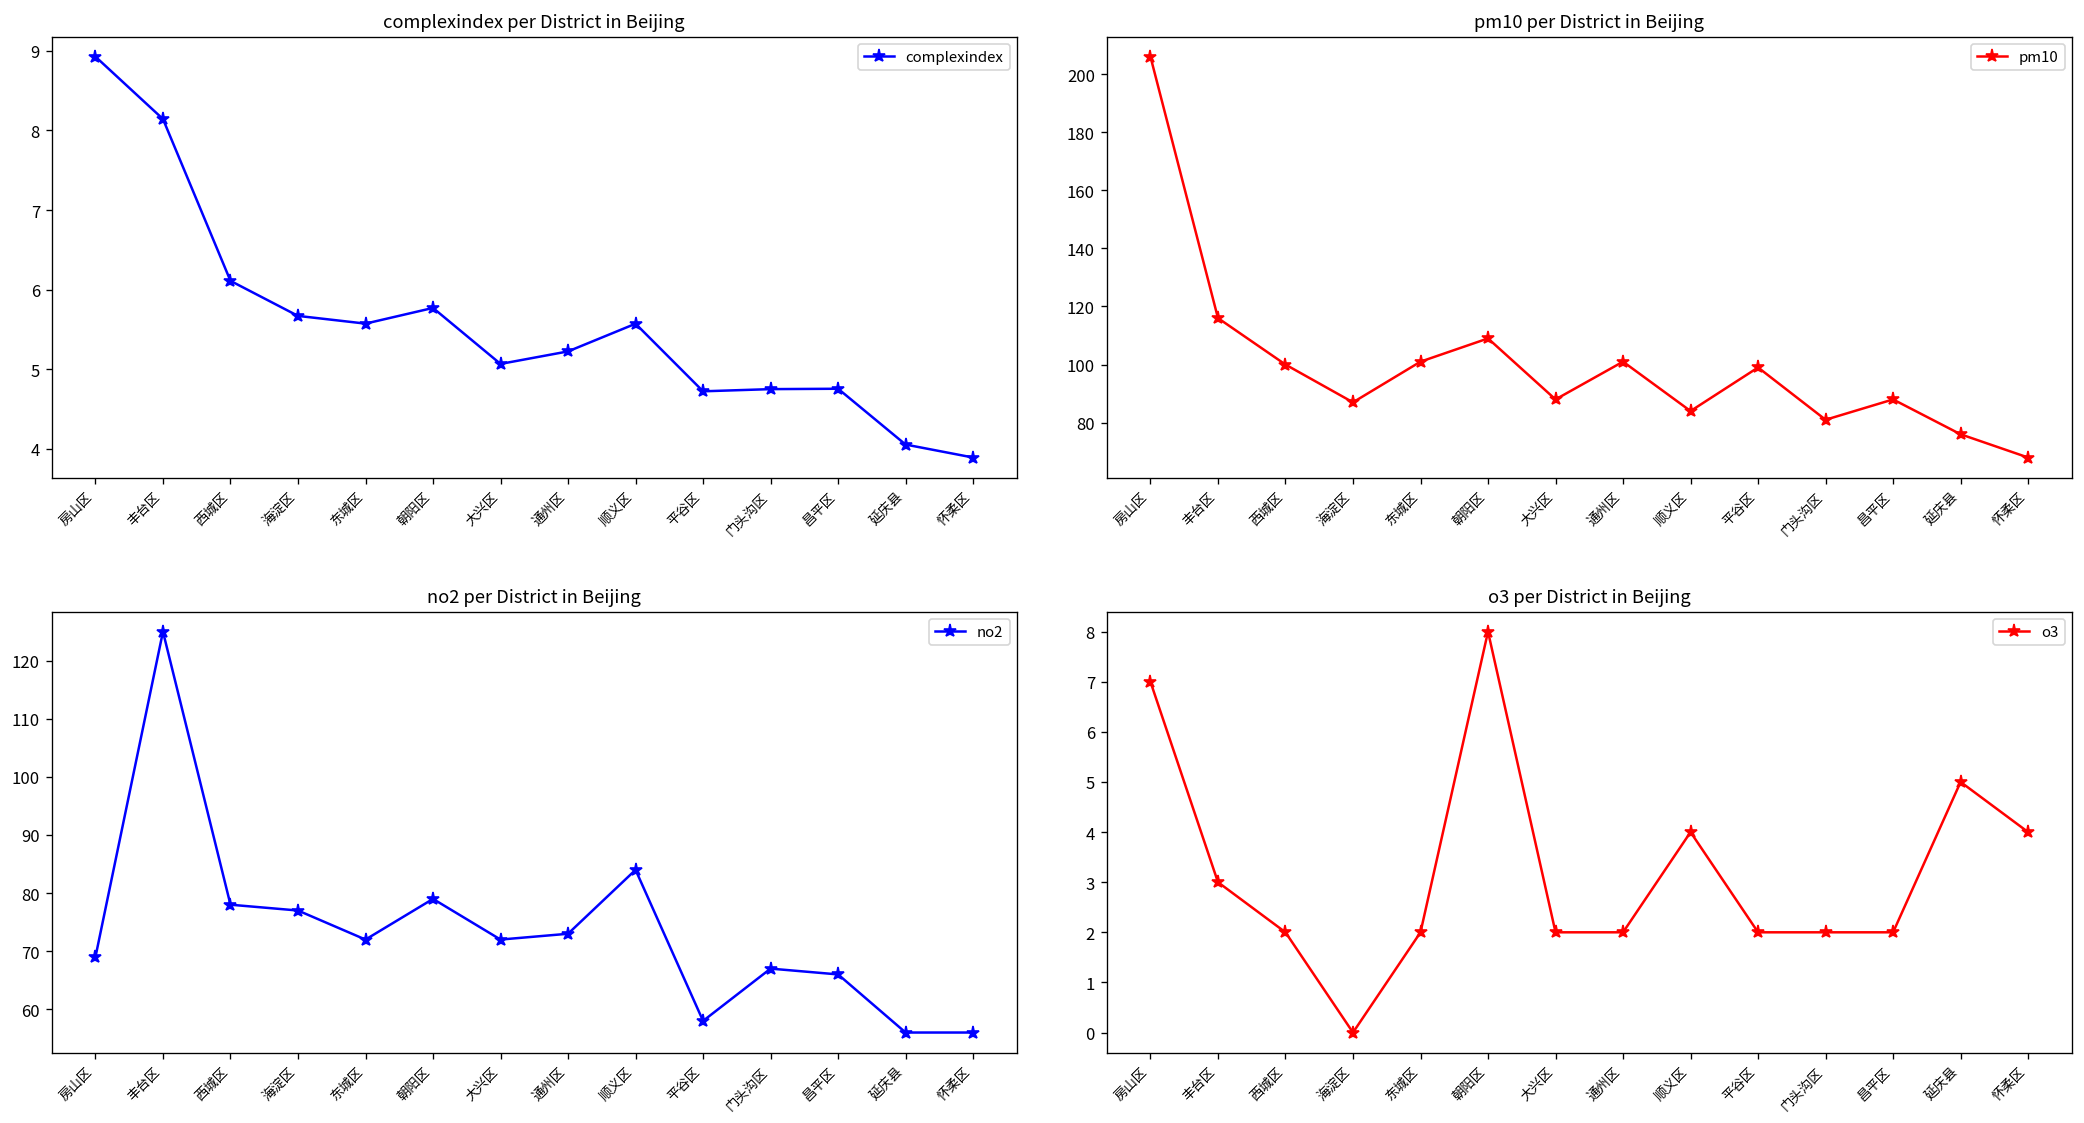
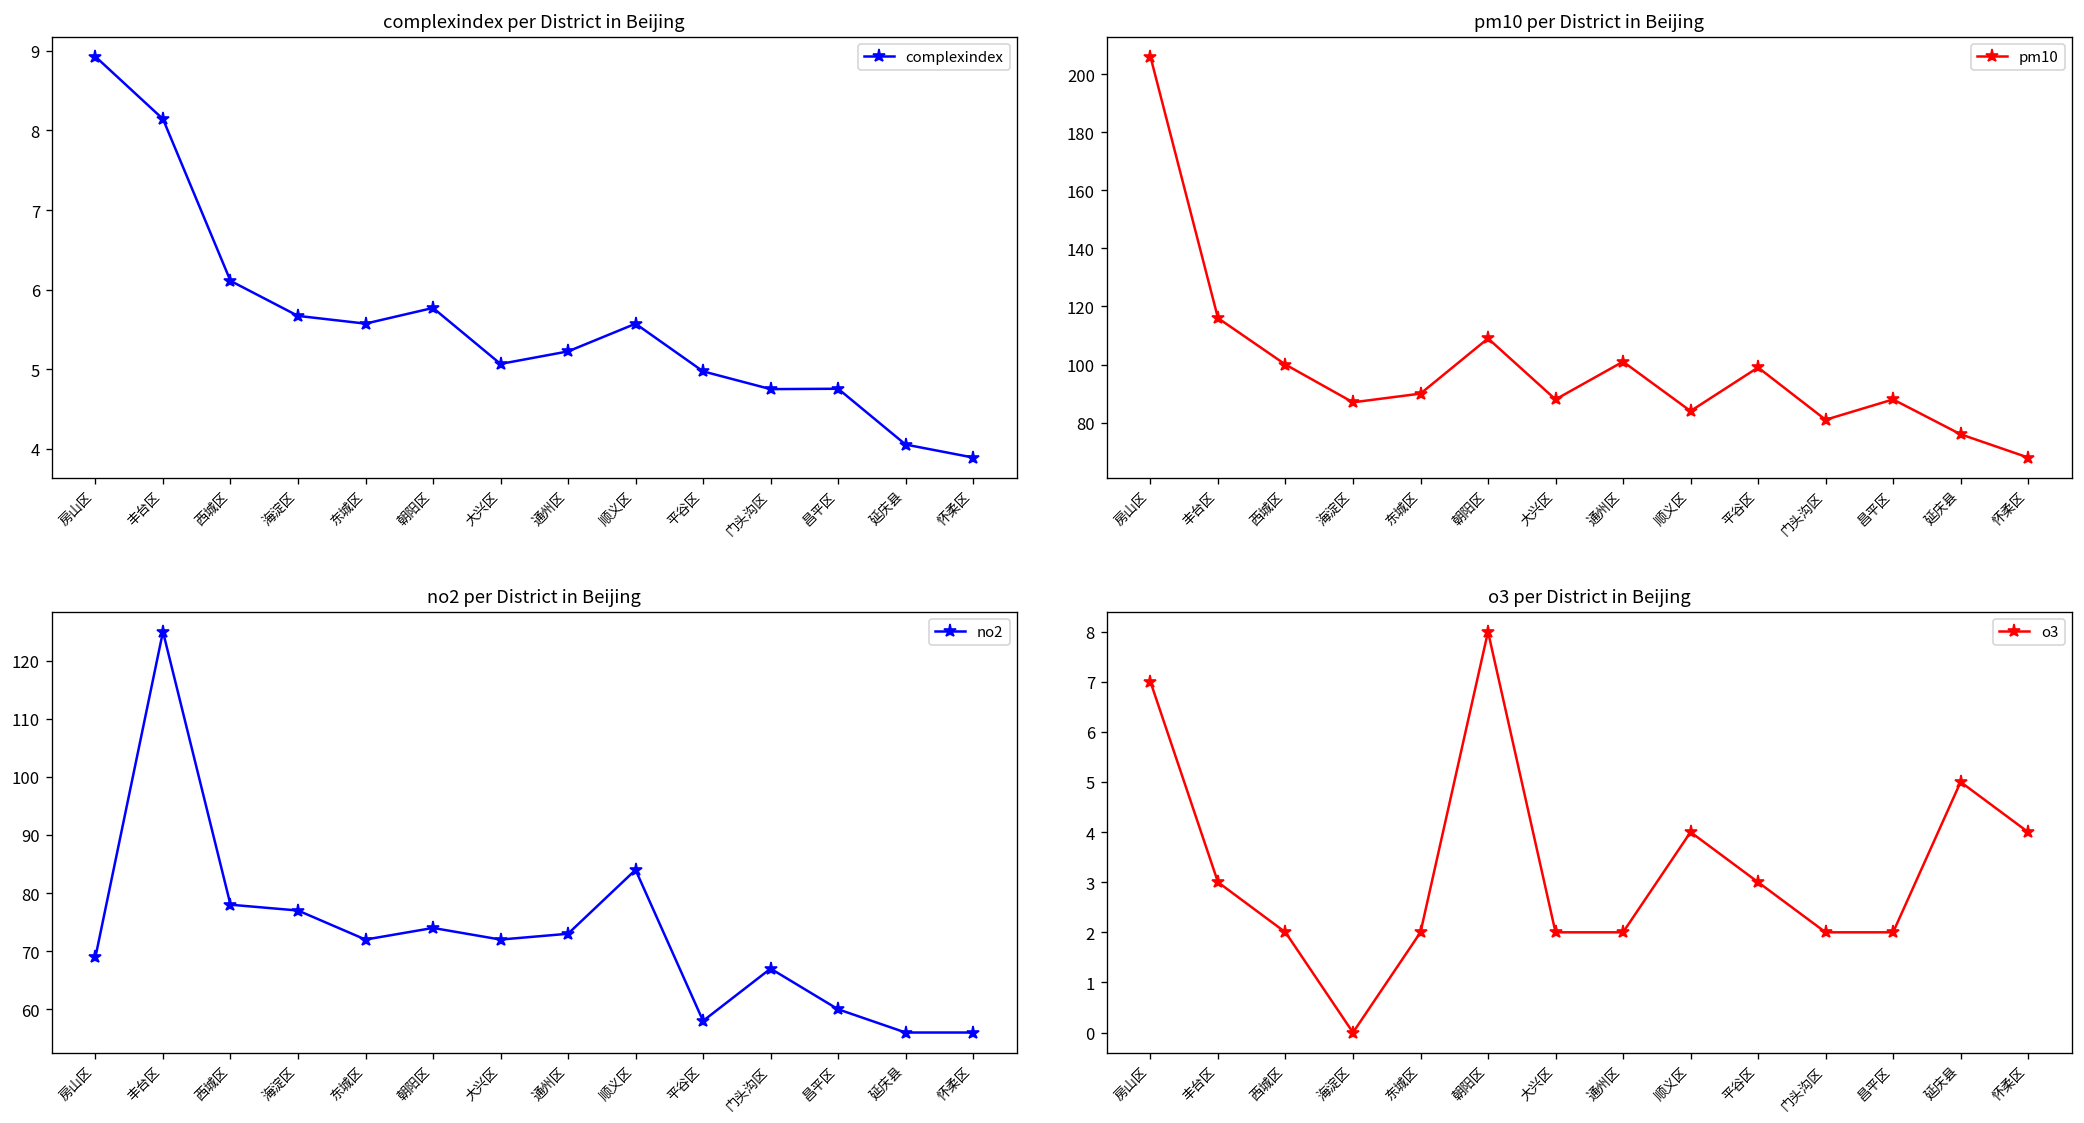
  {
    "complexindex per District in Beijing": {
      "房山区": 8.9,
      "丰台区": 8.1,
      "西城区": 6.1,
      "海淀区": 5.7,
      "东城区": 5.6,
      "朝阳区": 5.8,
      "大兴区": 5.1,
      "通州区": 5.2,
      "顺义区": 5.6,
-     "平谷区": 4.7,
+     "平谷区": 5.0,
      "门头沟区": 4.8,
      "昌平区": 4.8,
      "延庆县": 4.1,
      "怀柔区": 3.9
    },
    "pm10 per District in Beijing": {
      "房山区": 206,
      "丰台区": 116,
      "西城区": 100,
      "海淀区": 87,
-     "东城区": 101,
+     "东城区": 90,
      "朝阳区": 109,
      "大兴区": 88,
      "通州区": 101,
      "顺义区": 84,
      "平谷区": 99,
      "门头沟区": 81,
      "昌平区": 88,
      "延庆县": 76,
      "怀柔区": 68
    },
    "no2 per District in Beijing": {
      "房山区": 69,
      "丰台区": 125,
      "西城区": 78,
      "海淀区": 77,
      "东城区": 72,
-     "朝阳区": 79,
+     "朝阳区": 74,
      "大兴区": 72,
      "通州区": 73,
      "顺义区": 84,
      "平谷区": 58,
      "门头沟区": 67,
-     "昌平区": 66,
+     "昌平区": 60,
      "延庆县": 56,
      "怀柔区": 56
    },
    "o3 per District in Beijing": {
      "房山区": 7,
      "丰台区": 3,
      "西城区": 2,
      "海淀区": 0,
      "东城区": 2,
      "朝阳区": 8,
      "大兴区": 2,
      "通州区": 2,
      "顺义区": 4,
-     "平谷区": 2,
+     "平谷区": 3,
      "门头沟区": 2,
      "昌平区": 2,
      "延庆县": 5,
      "怀柔区": 4
    }
  }
